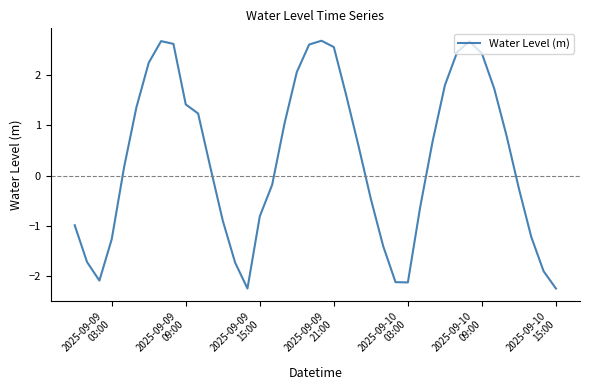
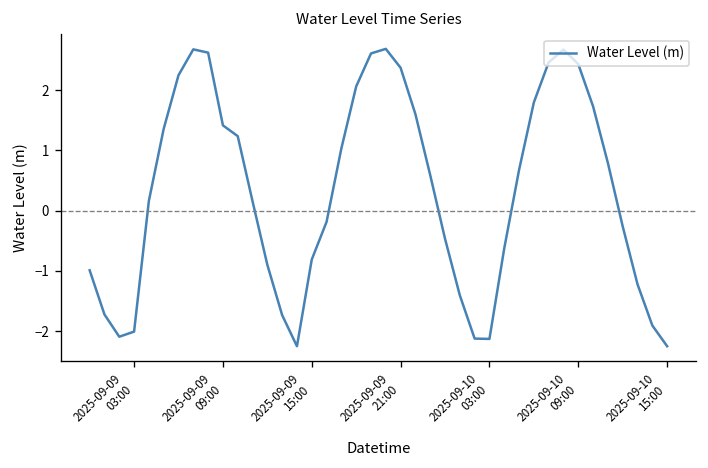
  {
-   "2025-09-09 03:00": -1.3,
+   "2025-09-09 03:00": -2.0,
    "2025-09-09 09:00": 1.4,
    "2025-09-09 15:00": -0.8,
-   "2025-09-09 21:00": 2.6,
+   "2025-09-09 21:00": 2.4,
    "2025-09-10 03:00": -2.1,
    "2025-09-10 15:00": -2.3
  }
